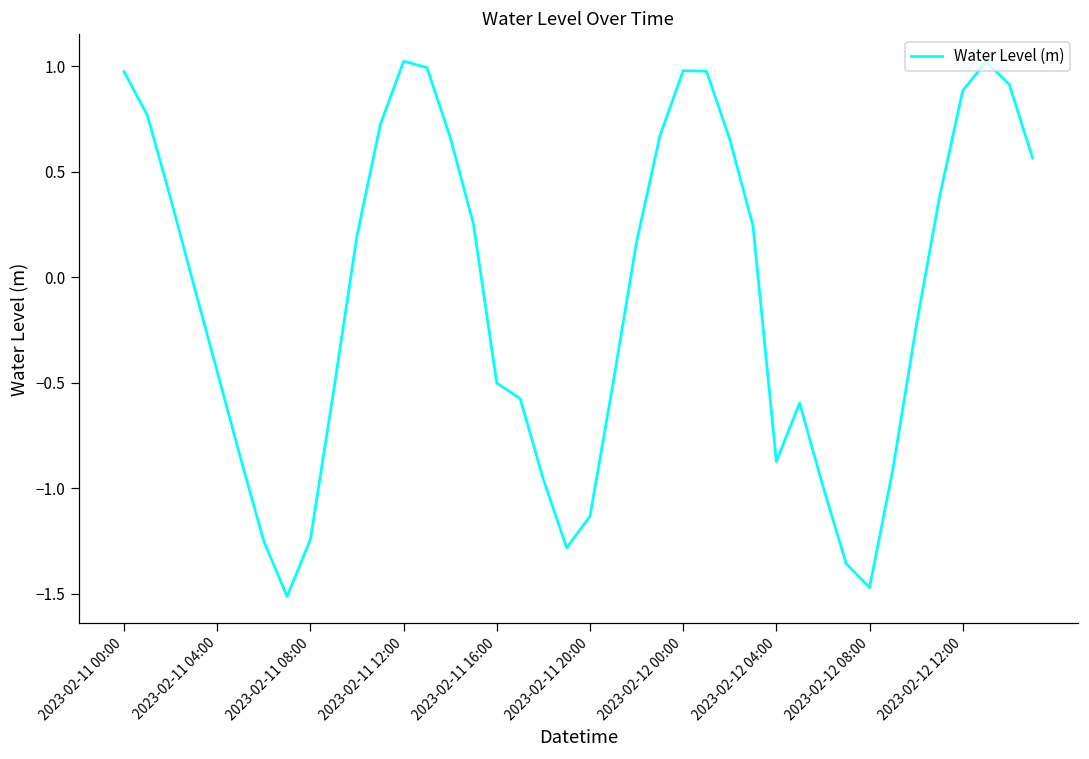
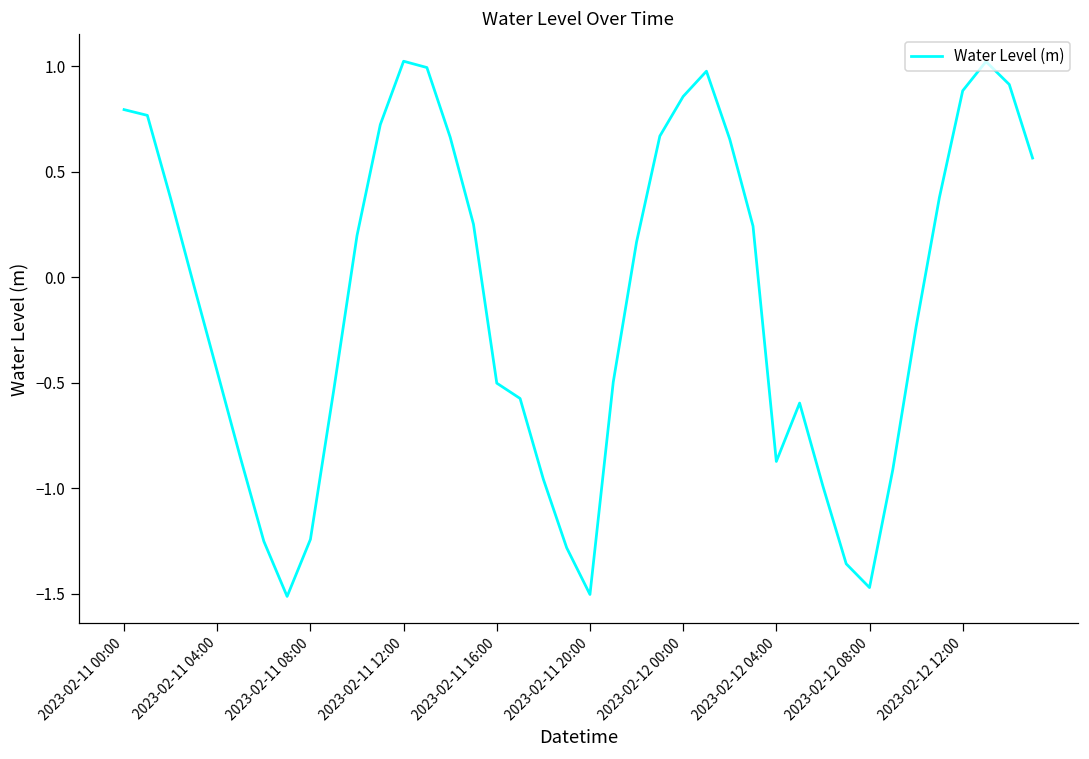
  {
-   "2023-02-11 00:00": 0.97,
+   "2023-02-11 00:00": 0.79,
    "2023-02-11 04:00": -0.45,
    "2023-02-11 08:00": -1.24,
    "2023-02-11 12:00": 1.02,
    "2023-02-11 16:00": -0.50,
-   "2023-02-11 20:00": -1.13,
-   "2023-02-12 00:00": 0.98,
+   "2023-02-11 20:00": -1.50,
+   "2023-02-12 00:00": 0.86,
    "2023-02-12 04:00": -0.87,
    "2023-02-12 08:00": -1.47,
    "2023-02-12 12:00": 0.88
  }
